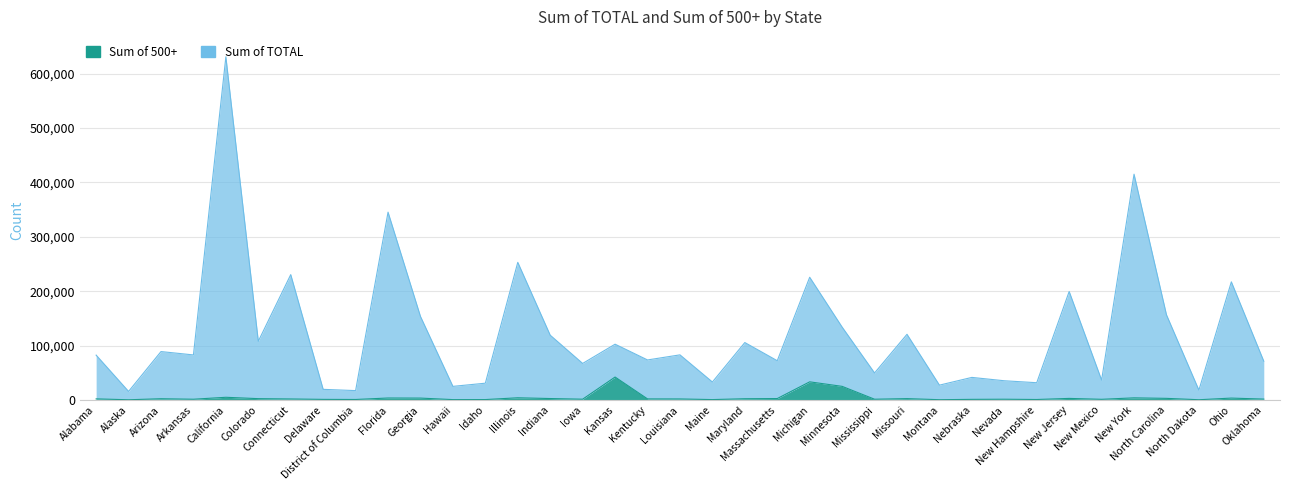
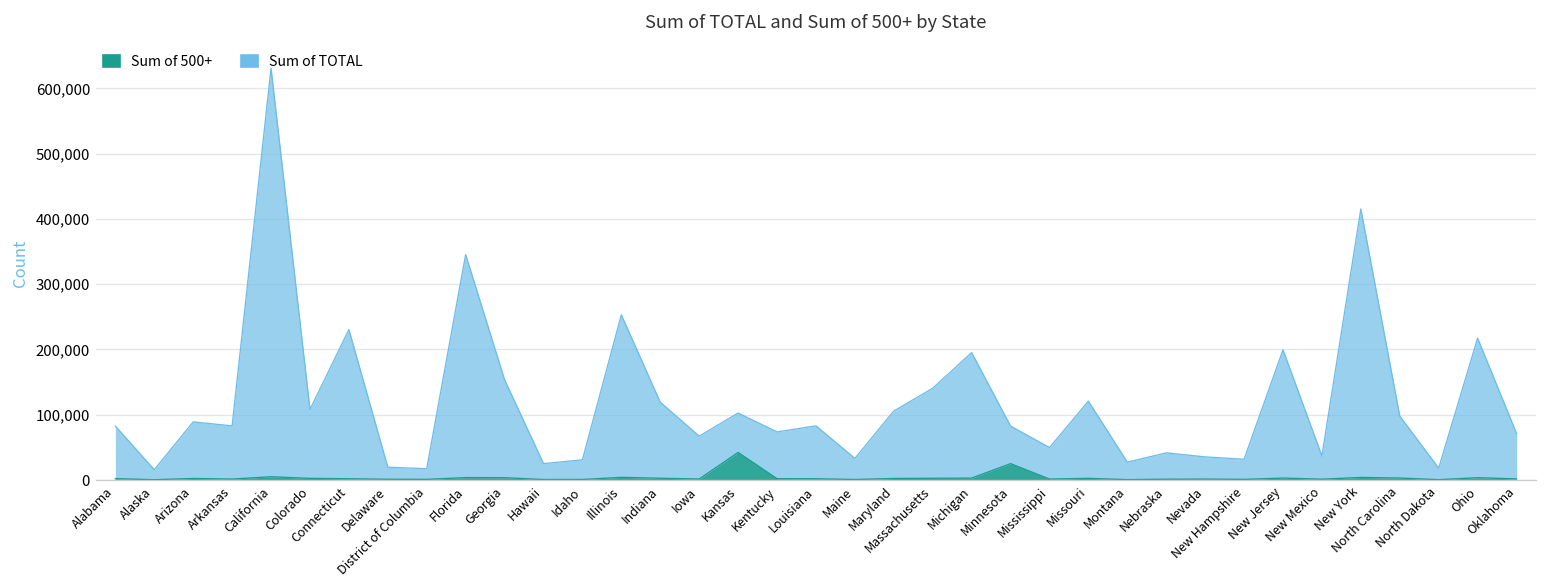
  {
    "Sum of 500+": {
      "Alabama": "0",
      "Alaska": "0",
      "Arizona": "0",
      "Arkansas": "0",
      "California": "10,000",
      "Colorado": "0",
      "Connecticut": "0",
      "Delaware": "0",
      "District of Columbia": "0",
      "Florida": "0",
      "Georgia": "0",
      "Hawaii": "0",
      "Idaho": "0",
      "Illinois": "0",
      "Indiana": "0",
      "Iowa": "0",
      "Kansas": "40,000",
      "Kentucky": "0",
      "Louisiana": "0",
      "Maine": "0",
      "Maryland": "0",
      "Massachusetts": "0",
-     "Michigan": "30,000",
+     "Michigan": "0",
      "Minnesota": "30,000",
      "Mississippi": "0",
      "Missouri": "0",
      "Montana": "0",
      "Nebraska": "0",
      "Nevada": "0",
      "New Hampshire": "0",
      "New Jersey": "0",
      "New Mexico": "0",
      "New York": "0",
      "North Carolina": "0",
      "North Dakota": "0",
      "Ohio": "0",
      "Oklahoma": "0"
    },
    "Sum of TOTAL": {
      "Alabama": "80,000",
      "Alaska": "20,000",
      "Arizona": "90,000",
      "Arkansas": "80,000",
      "California": "630,000",
      "Colorado": "110,000",
      "Connecticut": "230,000",
      "Delaware": "20,000",
      "District of Columbia": "20,000",
      "Florida": "340,000",
      "Georgia": "150,000",
      "Hawaii": "20,000",
      "Idaho": "30,000",
      "Illinois": "250,000",
      "Indiana": "120,000",
      "Iowa": "70,000",
      "Kansas": "60,000",
      "Kentucky": "70,000",
      "Louisiana": "80,000",
      "Maine": "30,000",
      "Maryland": "100,000",
-     "Massachusetts": "70,000",
+     "Massachusetts": "140,000",
      "Michigan": "190,000",
-     "Minnesota": "110,000",
+     "Minnesota": "60,000",
      "Mississippi": "50,000",
      "Missouri": "120,000",
      "Montana": "30,000",
      "Nebraska": "40,000",
      "Nevada": "30,000",
      "New Hampshire": "30,000",
      "New Jersey": "200,000",
      "New Mexico": "40,000",
      "New York": "410,000",
-     "North Carolina": "150,000",
+     "North Carolina": "90,000",
      "North Dakota": "20,000",
      "Ohio": "210,000",
      "Oklahoma": "70,000"
    }
  }
